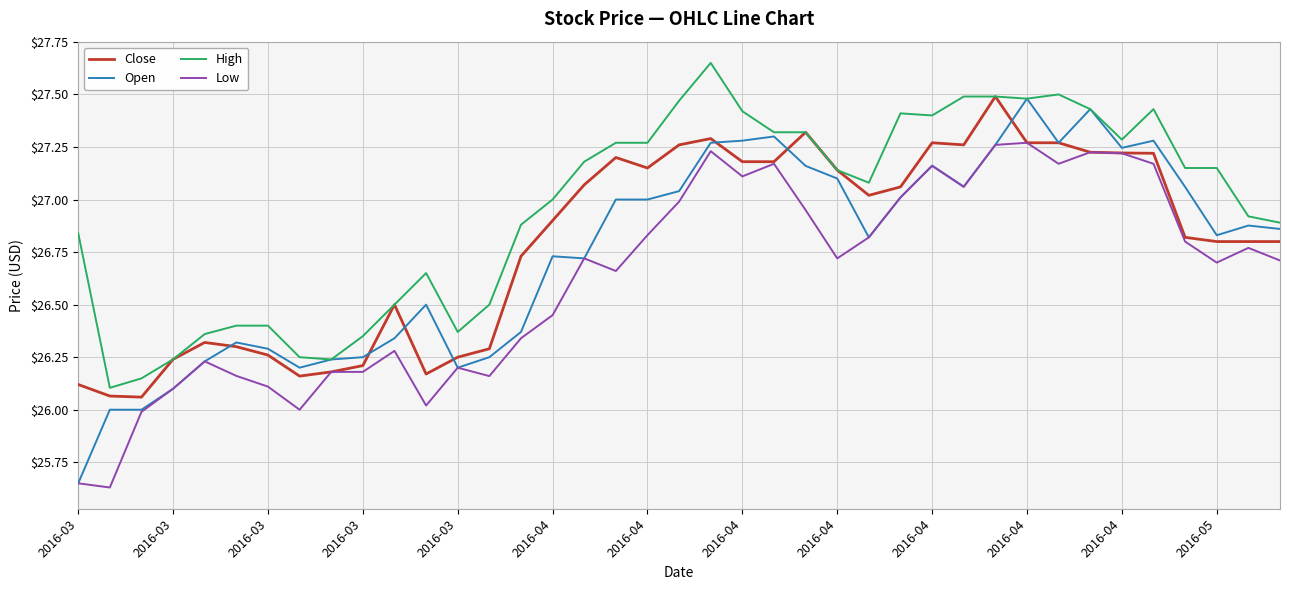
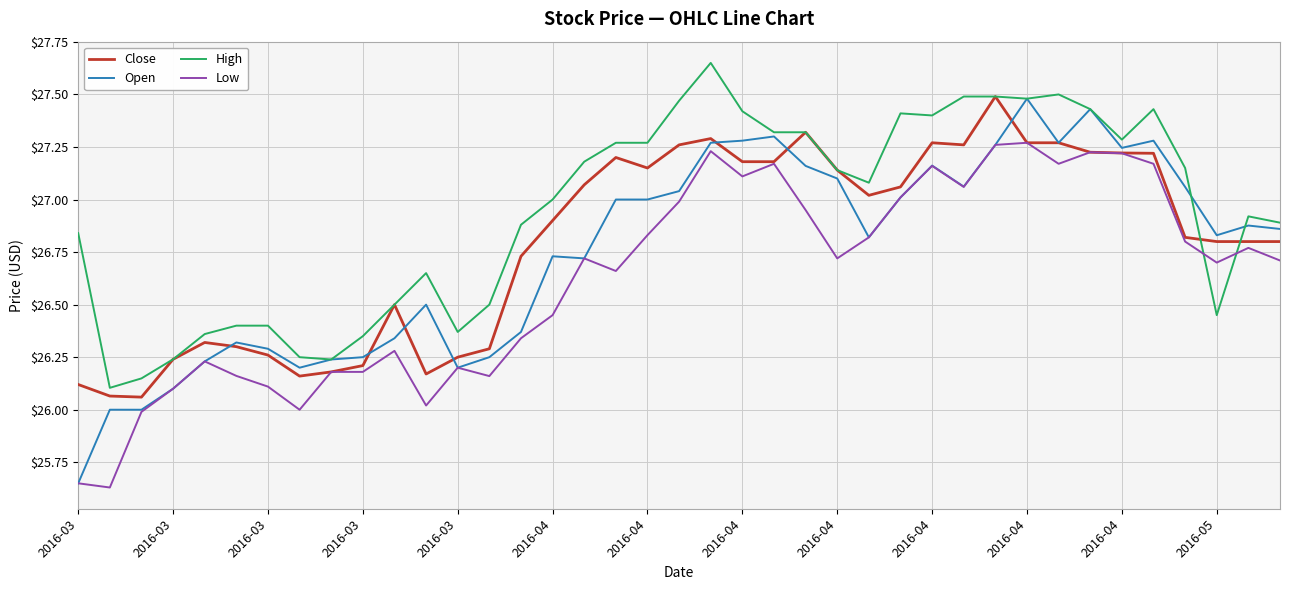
  {
    "Close": {
      "2016-05": "$26.80"
    },
    "Open": {
      "2016-05": "$26.83"
    },
    "High": {
-     "2016-05": "$27.15"
+     "2016-05": "$26.45"
    },
    "Low": {
      "2016-05": "$26.70"
    }
  }
